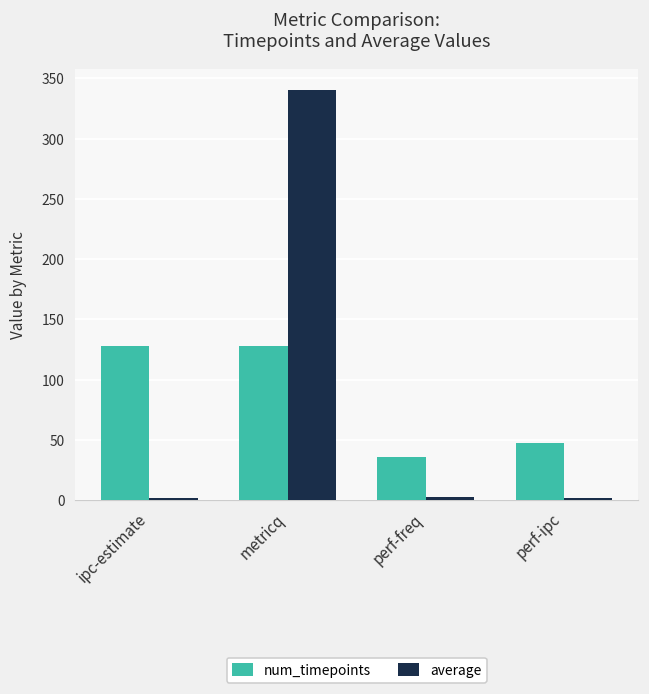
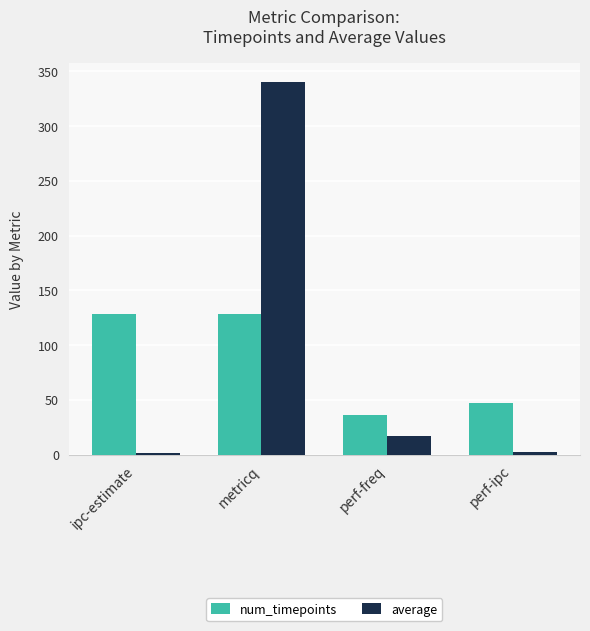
  {
    "num_timepoints": {
      "ipc-estimate": 128,
      "metricq": 128,
      "perf-freq": 36,
      "perf-ipc": 47
    },
    "average": {
      "metricq": 341,
-     "perf-freq": 2
+     "perf-freq": 17
    }
  }
